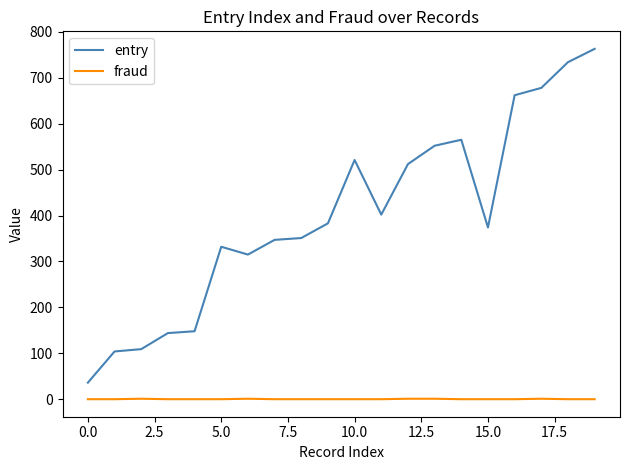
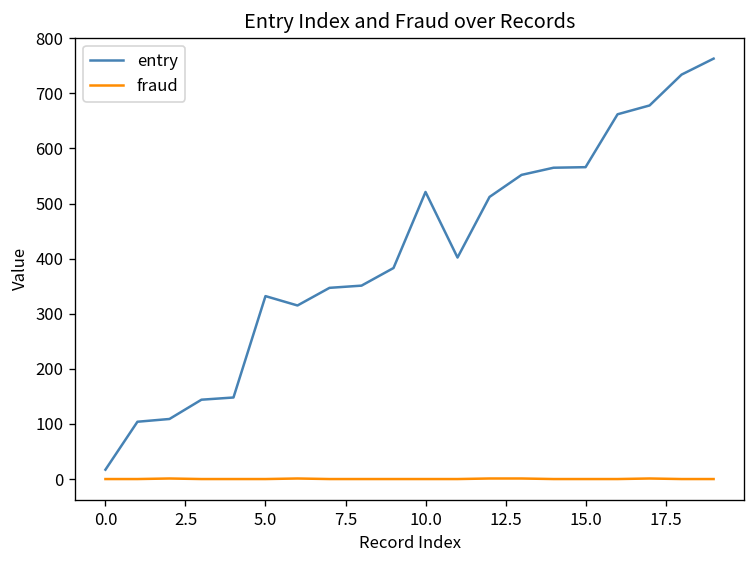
  {
    "entry": {
-     "0.0": 40,
+     "0.0": 20,
      "5.0": 330,
      "10.0": 520,
-     "15.0": 370
+     "15.0": 570
    },
    "fraud": {
      "0.0": 0,
      "5.0": 0,
      "10.0": 0,
      "15.0": 0
    }
  }
